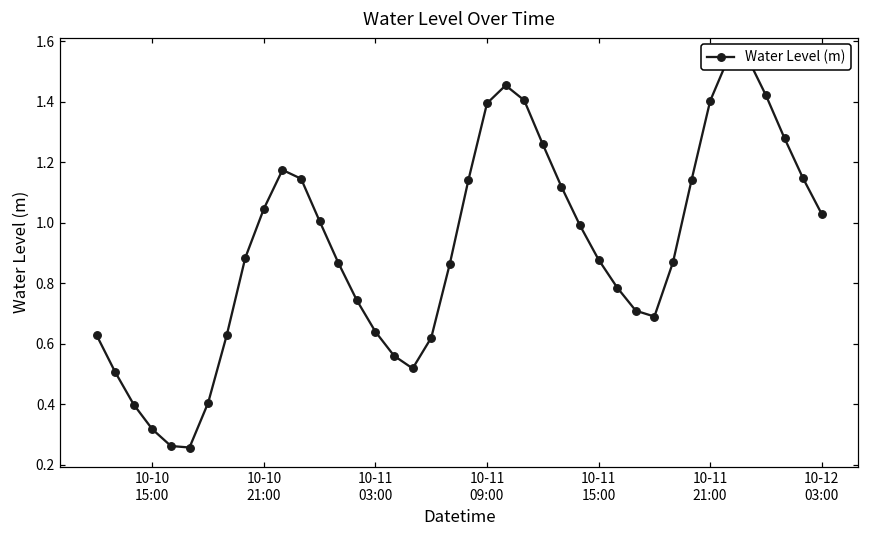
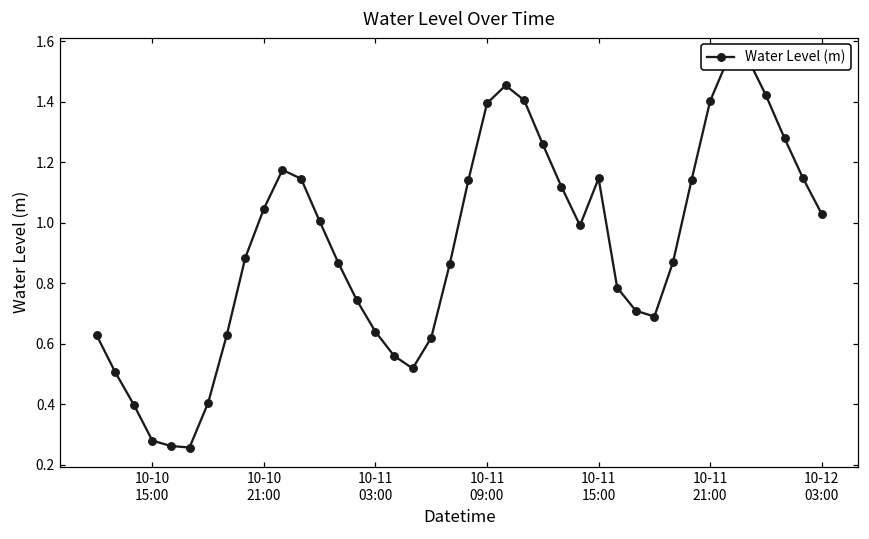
  {
-   "10-10 15:00": 0.32,
+   "10-10 15:00": 0.28,
    "10-10 21:00": 1.05,
    "10-11 03:00": 0.64,
    "10-11 09:00": 1.40,
-   "10-11 15:00": 0.88,
+   "10-11 15:00": 1.15,
    "10-11 21:00": 1.40,
    "10-12 03:00": 1.03
  }
